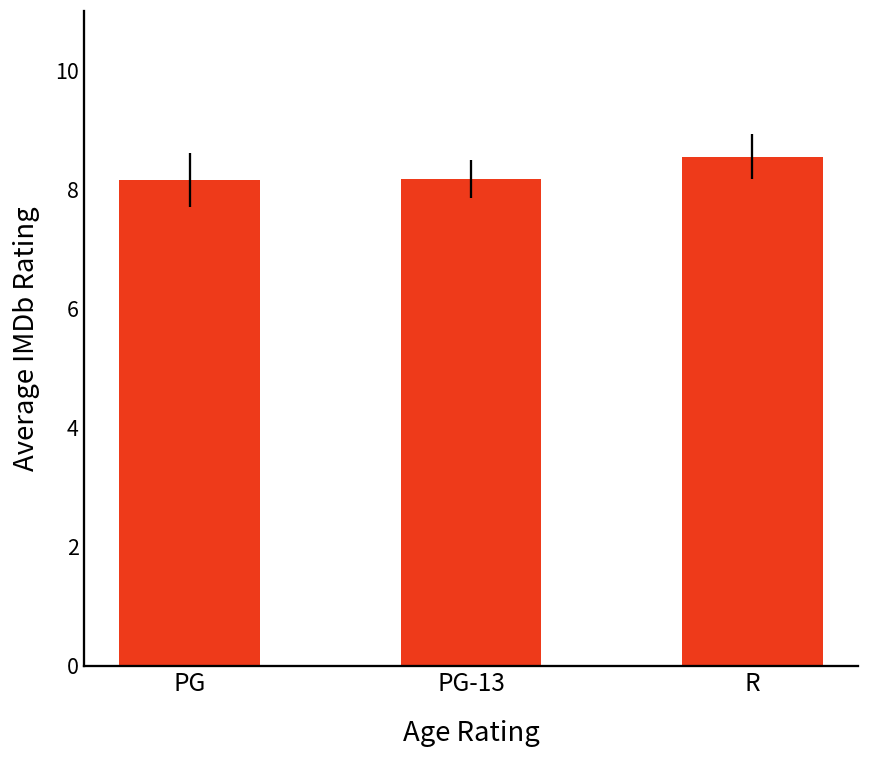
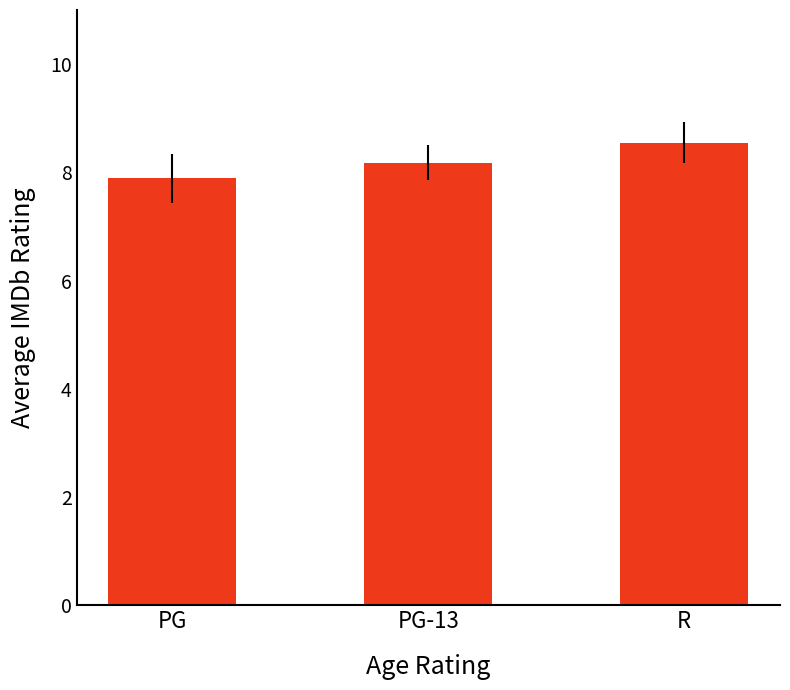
  {
-   "PG": 8.2,
+   "PG": 7.9,
    "PG-13": 8.2,
    "R": 8.6
  }
